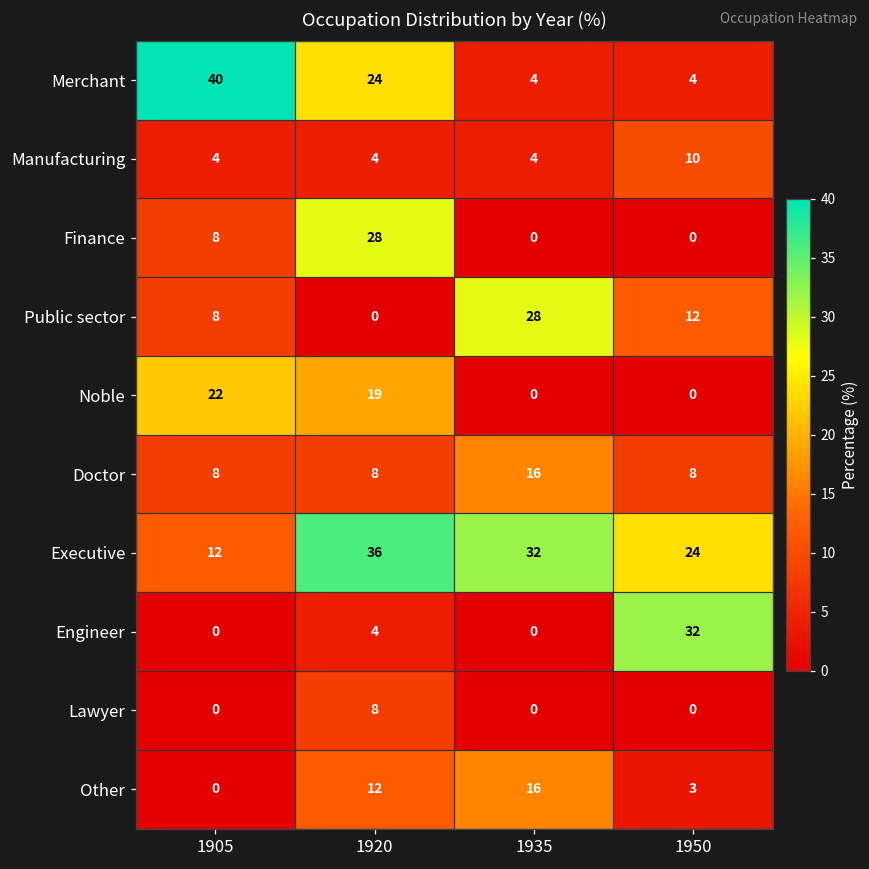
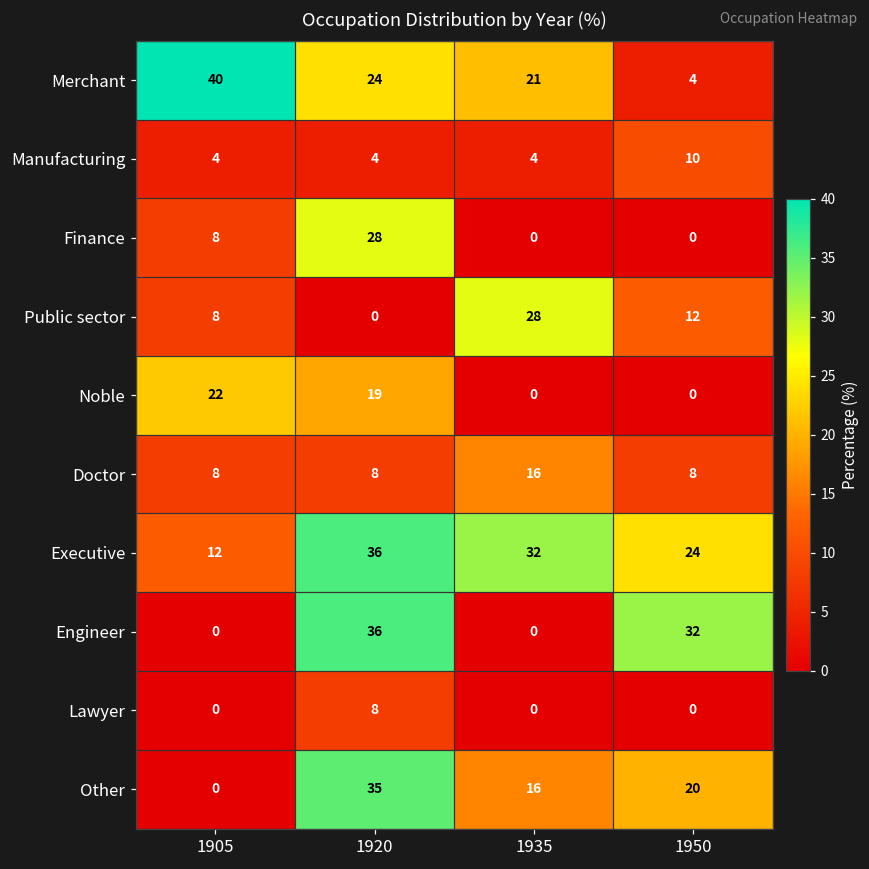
  {
    "Merchant": {
      "1905": 40,
      "1920": 24,
-     "1935": 4,
+     "1935": 21,
      "1950": 4
    },
    "Manufacturing": {
      "1905": 4,
      "1920": 4,
      "1935": 4,
      "1950": 10
    },
    "Finance": {
      "1905": 8,
      "1920": 28,
      "1935": 0,
      "1950": 0
    },
    "Public sector": {
      "1905": 8,
      "1920": 0,
      "1935": 28,
      "1950": 12
    },
    "Noble": {
      "1905": 22,
      "1920": 19,
      "1935": 0,
      "1950": 0
    },
    "Doctor": {
      "1905": 8,
      "1920": 8,
      "1935": 16,
      "1950": 8
    },
    "Executive": {
      "1905": 12,
      "1920": 36,
      "1935": 32,
      "1950": 24
    },
    "Engineer": {
      "1905": 0,
-     "1920": 4,
+     "1920": 36,
      "1935": 0,
      "1950": 32
    },
    "Lawyer": {
      "1905": 0,
      "1920": 8,
      "1935": 0,
      "1950": 0
    },
    "Other": {
      "1905": 0,
-     "1920": 12,
+     "1920": 35,
      "1935": 16,
-     "1950": 3
+     "1950": 20
    }
  }
